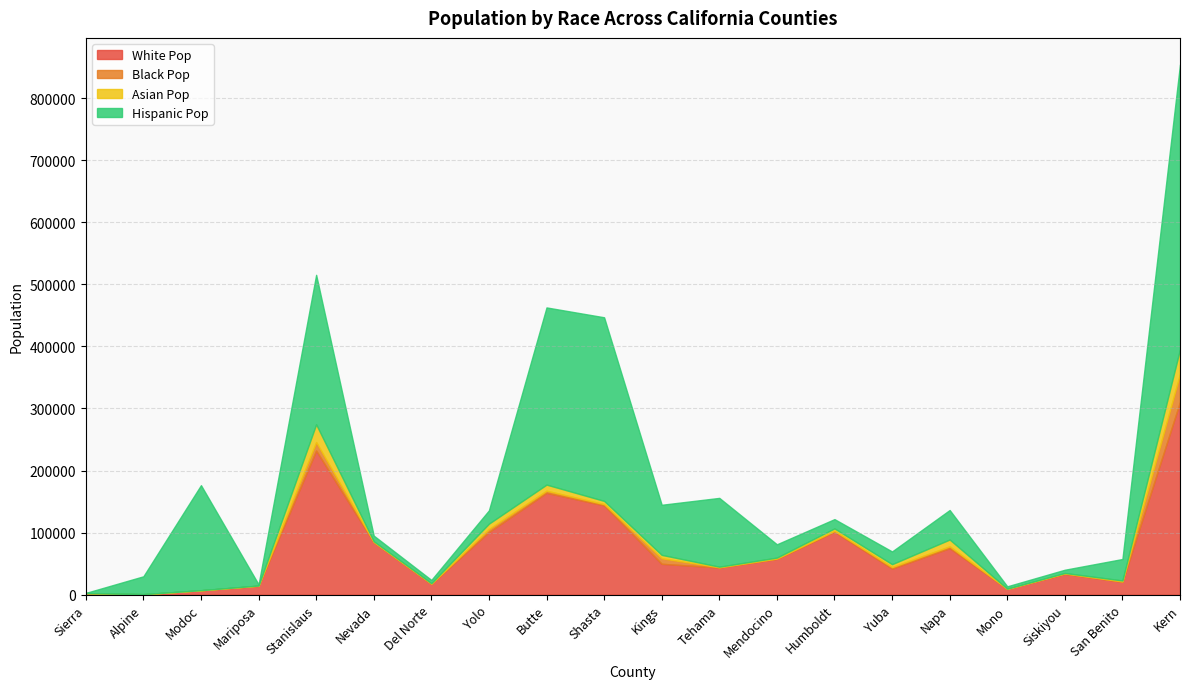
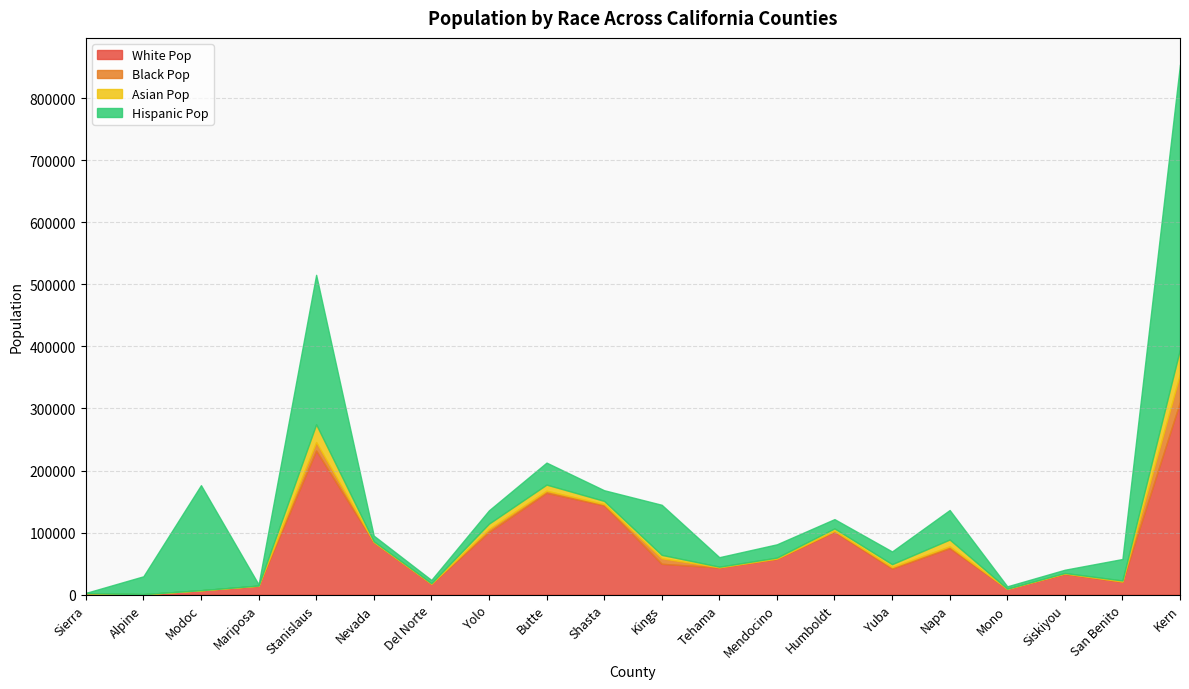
  {
    "Asian Pop": {
      "Stanislaus": 30000,
      "Yolo": 10000,
      "Butte": 10000,
      "Shasta": 10000,
      "Kings": 10000,
      "Yuba": 0,
      "Napa": 10000,
      "Kern": 40000
    },
    "Hispanic Pop": {
      "Alpine": 30000,
      "Modoc": 170000,
      "Stanislaus": 240000,
      "Nevada": 10000,
      "Del Norte": 10000,
      "Yolo": 20000,
-     "Butte": 290000,
-     "Shasta": 300000,
+     "Butte": 40000,
+     "Shasta": 20000,
      "Kings": 80000,
-     "Tehama": 110000,
+     "Tehama": 20000,
      "Mendocino": 20000,
      "Humboldt": 10000,
      "Yuba": 20000,
      "Napa": 50000,
      "Siskiyou": 10000,
      "San Benito": 30000,
      "Kern": 460000
    }
  }
